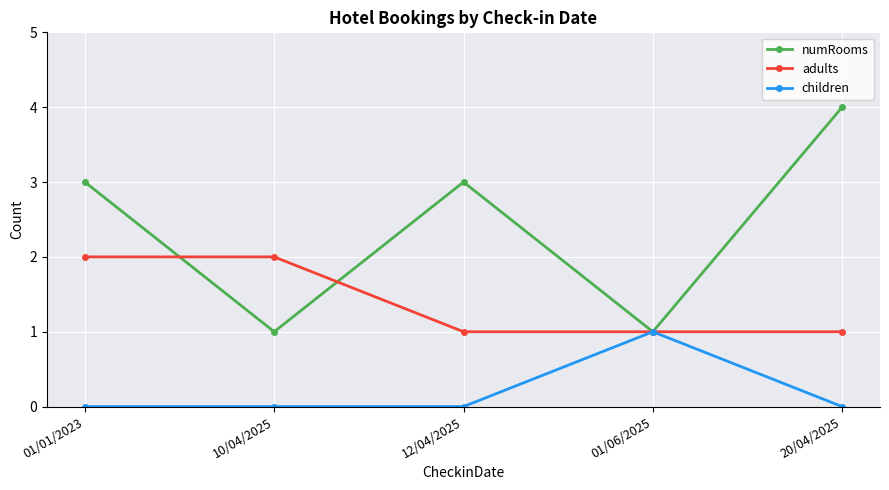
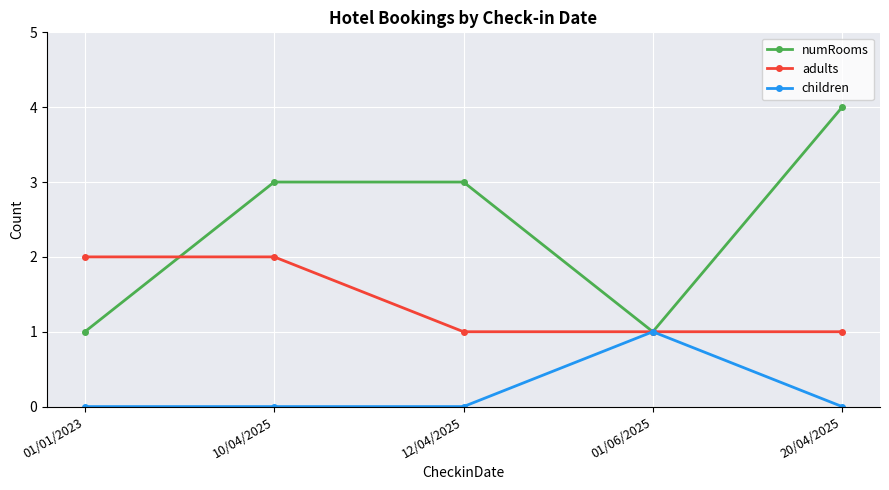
  {
    "numRooms": {
-     "01/01/2023": 3,
-     "10/04/2025": 1,
+     "01/01/2023": 1,
+     "10/04/2025": 3,
      "12/04/2025": 3,
      "20/04/2025": 4
    },
    "adults": {
      "01/01/2023": 2,
      "10/04/2025": 2,
      "12/04/2025": 1,
      "20/04/2025": 1
    },
    "children": {
      "01/01/2023": 0,
      "10/04/2025": 0,
      "12/04/2025": 0,
      "20/04/2025": 0
    }
  }
